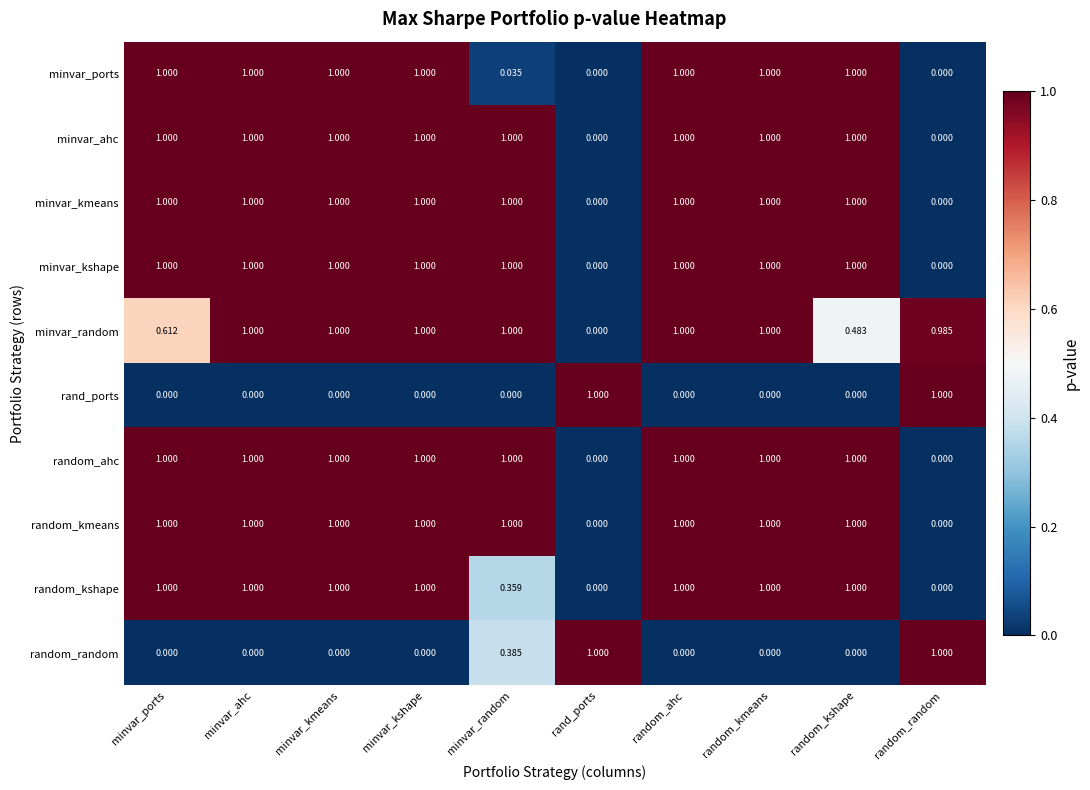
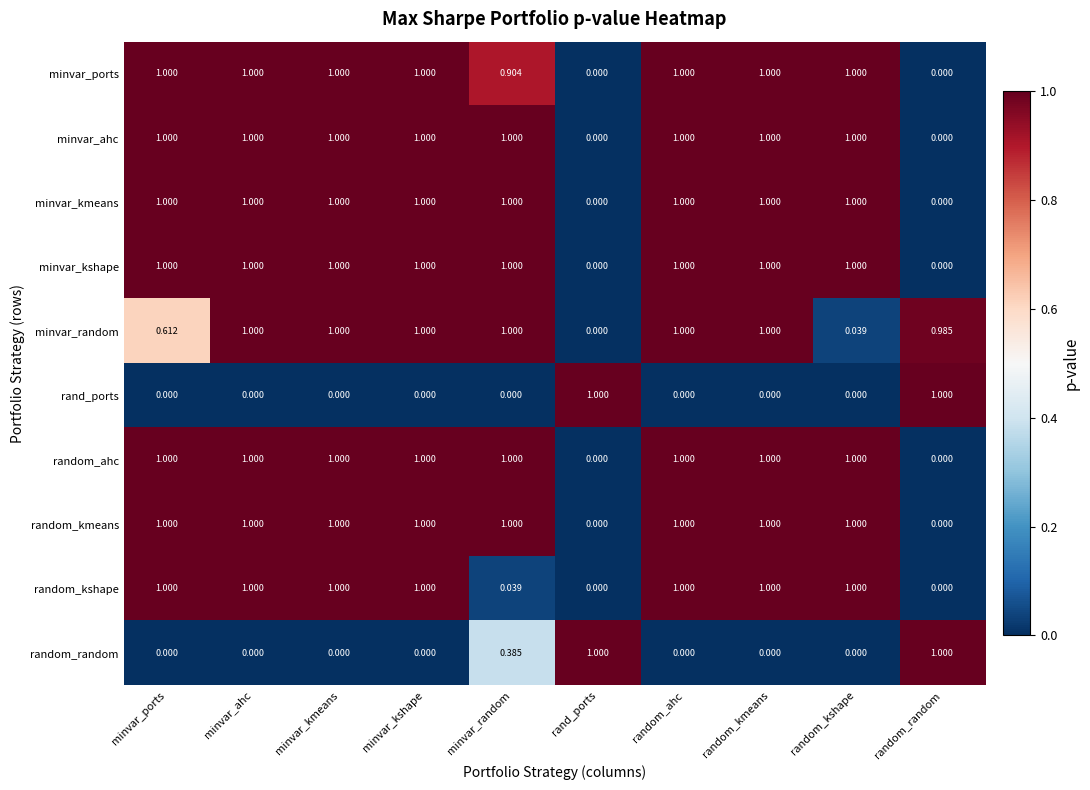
  {
    "minvar_ports": {
      "minvar_ports": 1.000,
      "minvar_ahc": 1.000,
      "minvar_kmeans": 1.000,
      "minvar_kshape": 1.000,
-     "minvar_random": 0.035,
+     "minvar_random": 0.904,
      "rand_ports": 0.000,
      "random_ahc": 1.000,
      "random_kmeans": 1.000,
      "random_kshape": 1.000,
      "random_random": 0.000
    },
    "minvar_ahc": {
      "minvar_ports": 1.000,
      "minvar_ahc": 1.000,
      "minvar_kmeans": 1.000,
      "minvar_kshape": 1.000,
      "minvar_random": 1.000,
      "rand_ports": 0.000,
      "random_ahc": 1.000,
      "random_kmeans": 1.000,
      "random_kshape": 1.000,
      "random_random": 0.000
    },
    "minvar_kmeans": {
      "minvar_ports": 1.000,
      "minvar_ahc": 1.000,
      "minvar_kmeans": 1.000,
      "minvar_kshape": 1.000,
      "minvar_random": 1.000,
      "rand_ports": 0.000,
      "random_ahc": 1.000,
      "random_kmeans": 1.000,
      "random_kshape": 1.000,
      "random_random": 0.000
    },
    "minvar_kshape": {
      "minvar_ports": 1.000,
      "minvar_ahc": 1.000,
      "minvar_kmeans": 1.000,
      "minvar_kshape": 1.000,
      "minvar_random": 1.000,
      "rand_ports": 0.000,
      "random_ahc": 1.000,
      "random_kmeans": 1.000,
      "random_kshape": 1.000,
      "random_random": 0.000
    },
    "minvar_random": {
      "minvar_ports": 0.612,
      "minvar_ahc": 1.000,
      "minvar_kmeans": 1.000,
      "minvar_kshape": 1.000,
      "minvar_random": 1.000,
      "rand_ports": 0.000,
      "random_ahc": 1.000,
      "random_kmeans": 1.000,
-     "random_kshape": 0.483,
+     "random_kshape": 0.039,
      "random_random": 0.985
    },
    "rand_ports": {
      "minvar_ports": 0.000,
      "minvar_ahc": 0.000,
      "minvar_kmeans": 0.000,
      "minvar_kshape": 0.000,
      "minvar_random": 0.000,
      "rand_ports": 1.000,
      "random_ahc": 0.000,
      "random_kmeans": 0.000,
      "random_kshape": 0.000,
      "random_random": 1.000
    },
    "random_ahc": {
      "minvar_ports": 1.000,
      "minvar_ahc": 1.000,
      "minvar_kmeans": 1.000,
      "minvar_kshape": 1.000,
      "minvar_random": 1.000,
      "rand_ports": 0.000,
      "random_ahc": 1.000,
      "random_kmeans": 1.000,
      "random_kshape": 1.000,
      "random_random": 0.000
    },
    "random_kmeans": {
      "minvar_ports": 1.000,
      "minvar_ahc": 1.000,
      "minvar_kmeans": 1.000,
      "minvar_kshape": 1.000,
      "minvar_random": 1.000,
      "rand_ports": 0.000,
      "random_ahc": 1.000,
      "random_kmeans": 1.000,
      "random_kshape": 1.000,
      "random_random": 0.000
    },
    "random_kshape": {
      "minvar_ports": 1.000,
      "minvar_ahc": 1.000,
      "minvar_kmeans": 1.000,
      "minvar_kshape": 1.000,
-     "minvar_random": 0.359,
+     "minvar_random": 0.039,
      "rand_ports": 0.000,
      "random_ahc": 1.000,
      "random_kmeans": 1.000,
      "random_kshape": 1.000,
      "random_random": 0.000
    },
    "random_random": {
      "minvar_ports": 0.000,
      "minvar_ahc": 0.000,
      "minvar_kmeans": 0.000,
      "minvar_kshape": 0.000,
      "minvar_random": 0.385,
      "rand_ports": 1.000,
      "random_ahc": 0.000,
      "random_kmeans": 0.000,
      "random_kshape": 0.000,
      "random_random": 1.000
    }
  }
